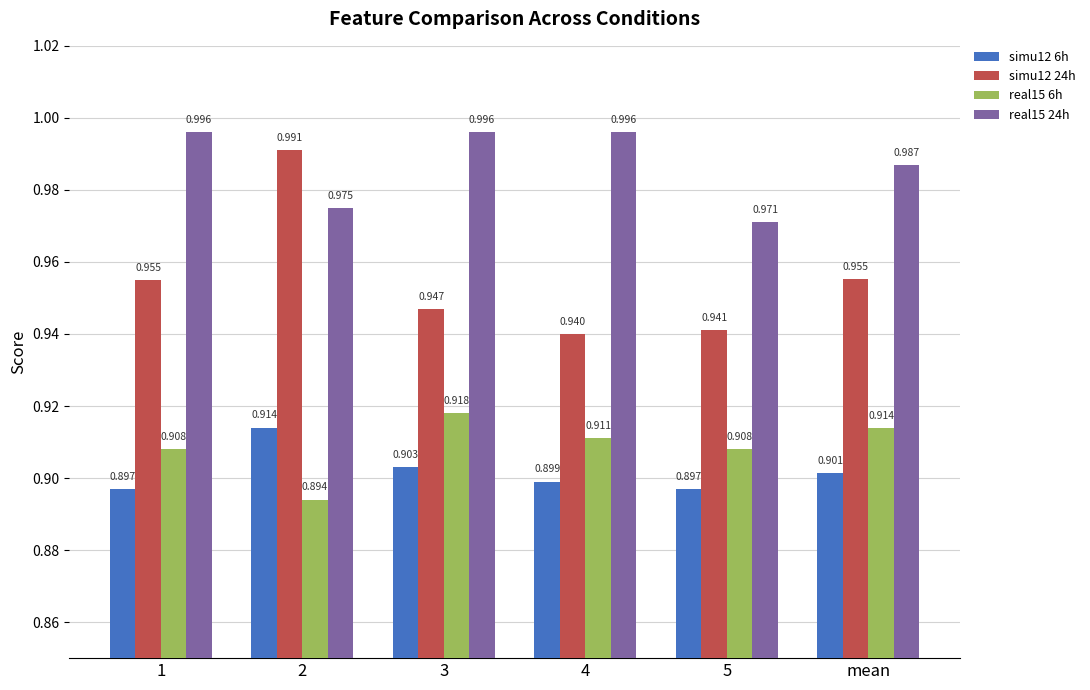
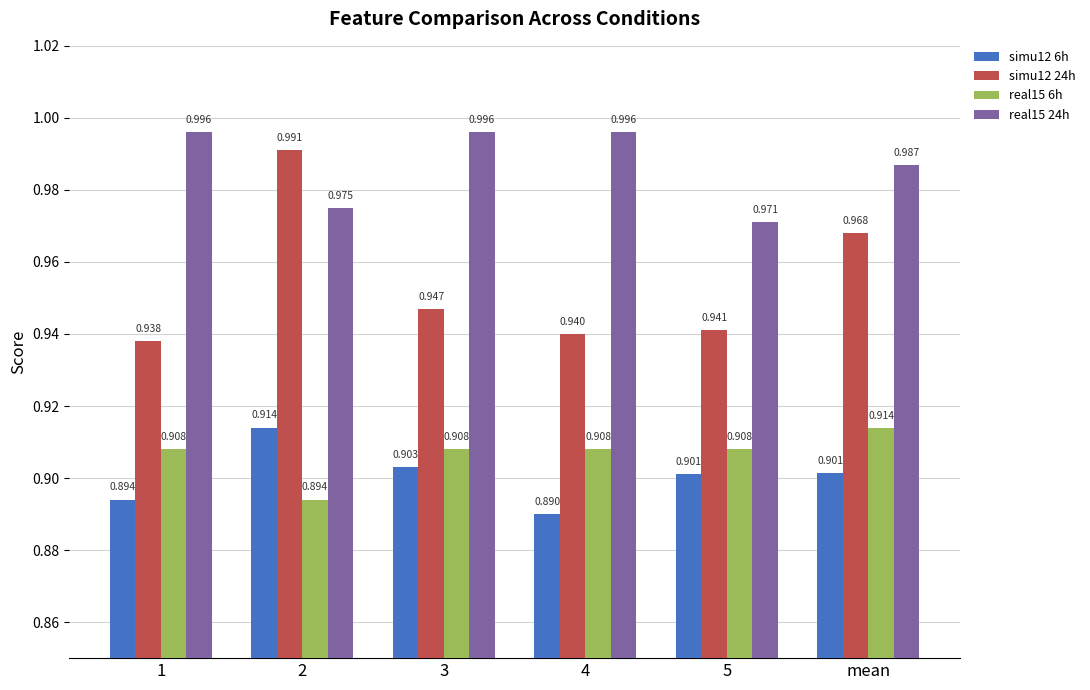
  {
    "simu12 6h": {
-     "1": 0.897,
+     "1": 0.894,
      "2": 0.914,
      "3": 0.903,
-     "4": 0.899,
-     "5": 0.897,
+     "4": 0.890,
+     "5": 0.901,
      "mean": 0.901
    },
    "simu12 24h": {
-     "1": 0.955,
+     "1": 0.938,
      "2": 0.991,
      "3": 0.947,
      "4": 0.940,
      "5": 0.941,
-     "mean": 0.955
+     "mean": 0.968
    },
    "real15 6h": {
      "1": 0.908,
      "2": 0.894,
-     "3": 0.918,
-     "4": 0.911,
+     "3": 0.908,
+     "4": 0.908,
      "5": 0.908,
      "mean": 0.914
    },
    "real15 24h": {
      "1": 0.996,
      "2": 0.975,
      "3": 0.996,
      "4": 0.996,
      "5": 0.971,
      "mean": 0.987
    }
  }
